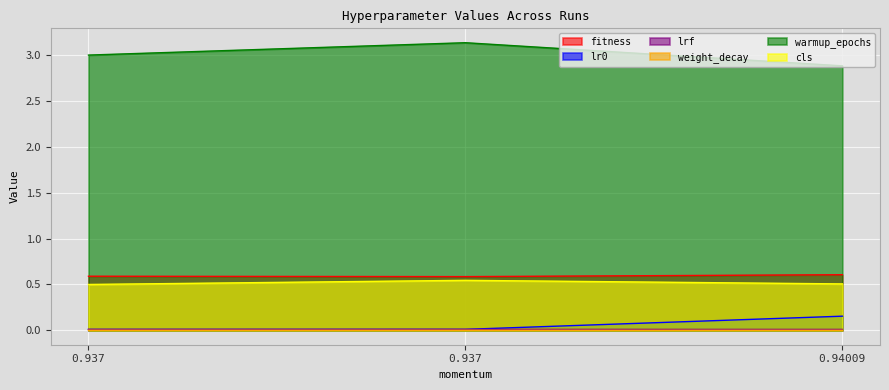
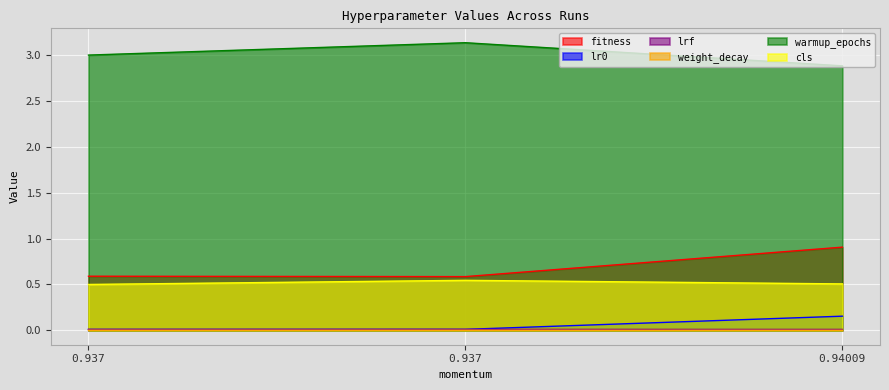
  {
    "fitness": {
-     "0.94009": 0.6
+     "0.94009": 0.9
    },
    "lr0": {
      "0.94009": 0.2
    },
    "cls": {
      "0.94009": 0.5
    }
  }
